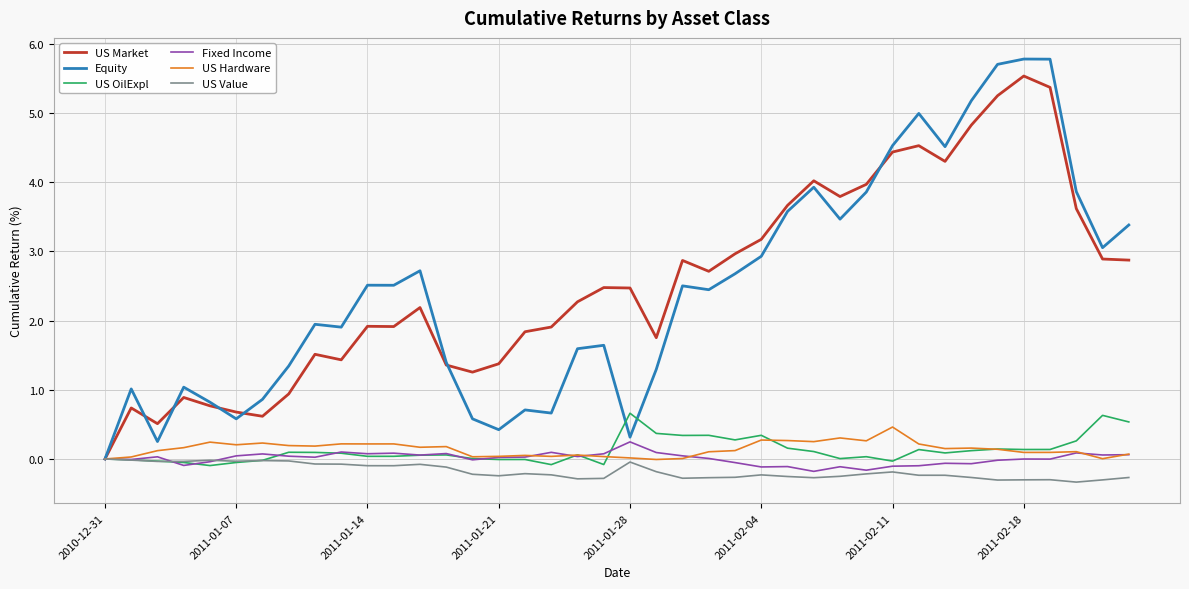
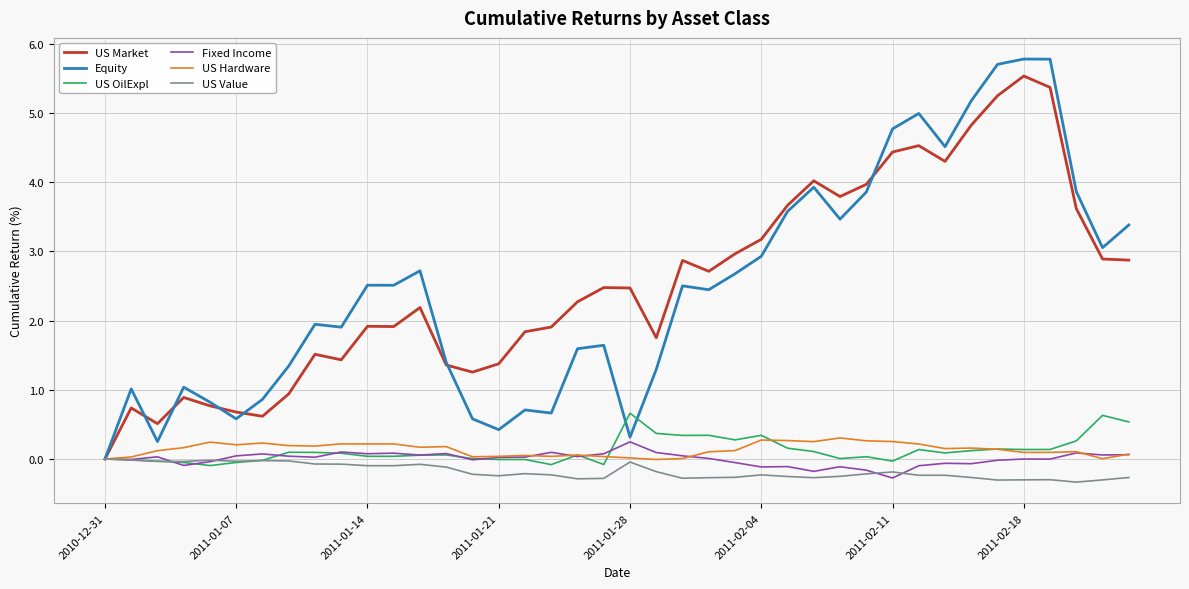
  {
    "US Market": {
      "2011-01-07": 0.7,
      "2011-01-14": 1.9,
      "2011-01-21": 1.4,
      "2011-01-28": 2.5,
      "2011-02-04": 3.2,
      "2011-02-11": 4.4,
      "2011-02-18": 5.5
    },
    "Equity": {
      "2011-01-07": 0.6,
      "2011-01-14": 2.5,
      "2011-01-21": 0.4,
      "2011-01-28": 0.3,
      "2011-02-04": 2.9,
-     "2011-02-11": 4.5,
+     "2011-02-11": 4.8,
      "2011-02-18": 5.8
    },
    "US OilExpl": {
      "2011-01-14": 0.0,
      "2011-01-28": 0.7,
      "2011-02-04": 0.3,
      "2011-02-11": 0.0,
      "2011-02-18": 0.1
    },
    "Fixed Income": {
      "2011-01-07": 0.0,
      "2011-01-14": 0.1,
      "2011-01-28": 0.2,
      "2011-02-04": -0.1,
-     "2011-02-11": -0.1,
+     "2011-02-11": -0.3,
      "2011-02-18": 0.0
    },
    "US Hardware": {
      "2011-01-07": 0.2,
      "2011-01-14": 0.2,
      "2011-01-28": 0.0,
      "2011-02-04": 0.3,
-     "2011-02-11": 0.5,
+     "2011-02-11": 0.3,
      "2011-02-18": 0.1
    },
    "US Value": {
      "2011-01-14": -0.1,
      "2011-01-21": -0.2,
      "2011-01-28": 0.0,
      "2011-02-04": -0.2,
      "2011-02-11": -0.2,
      "2011-02-18": -0.3
    }
  }
